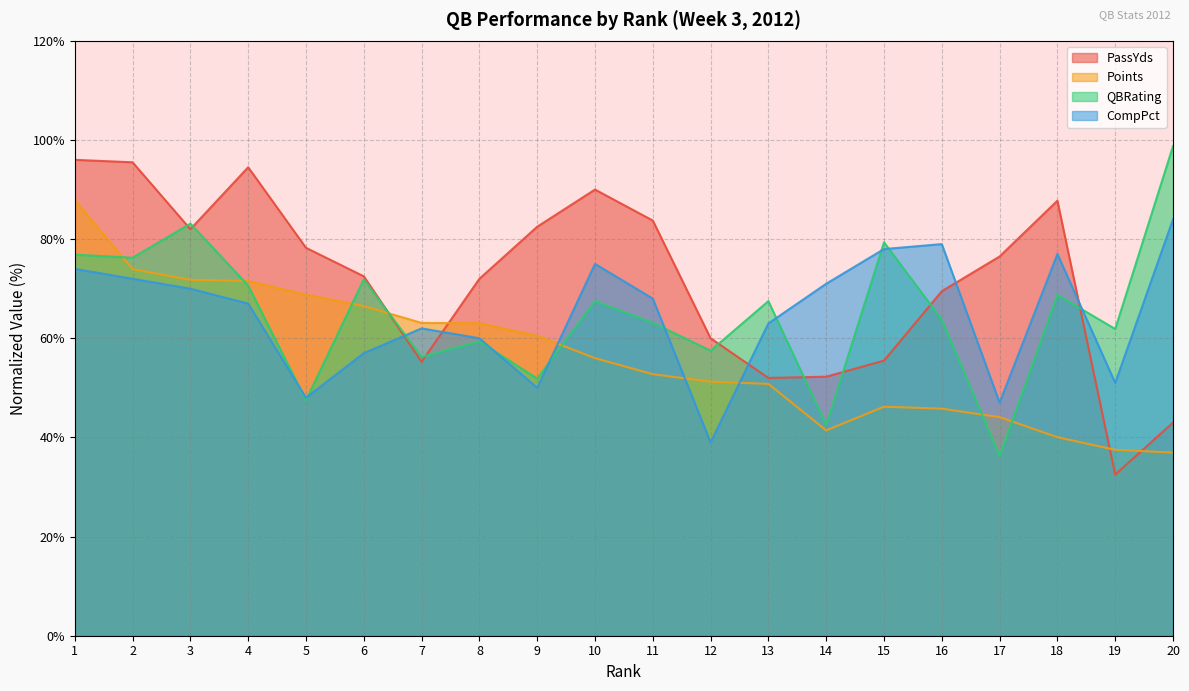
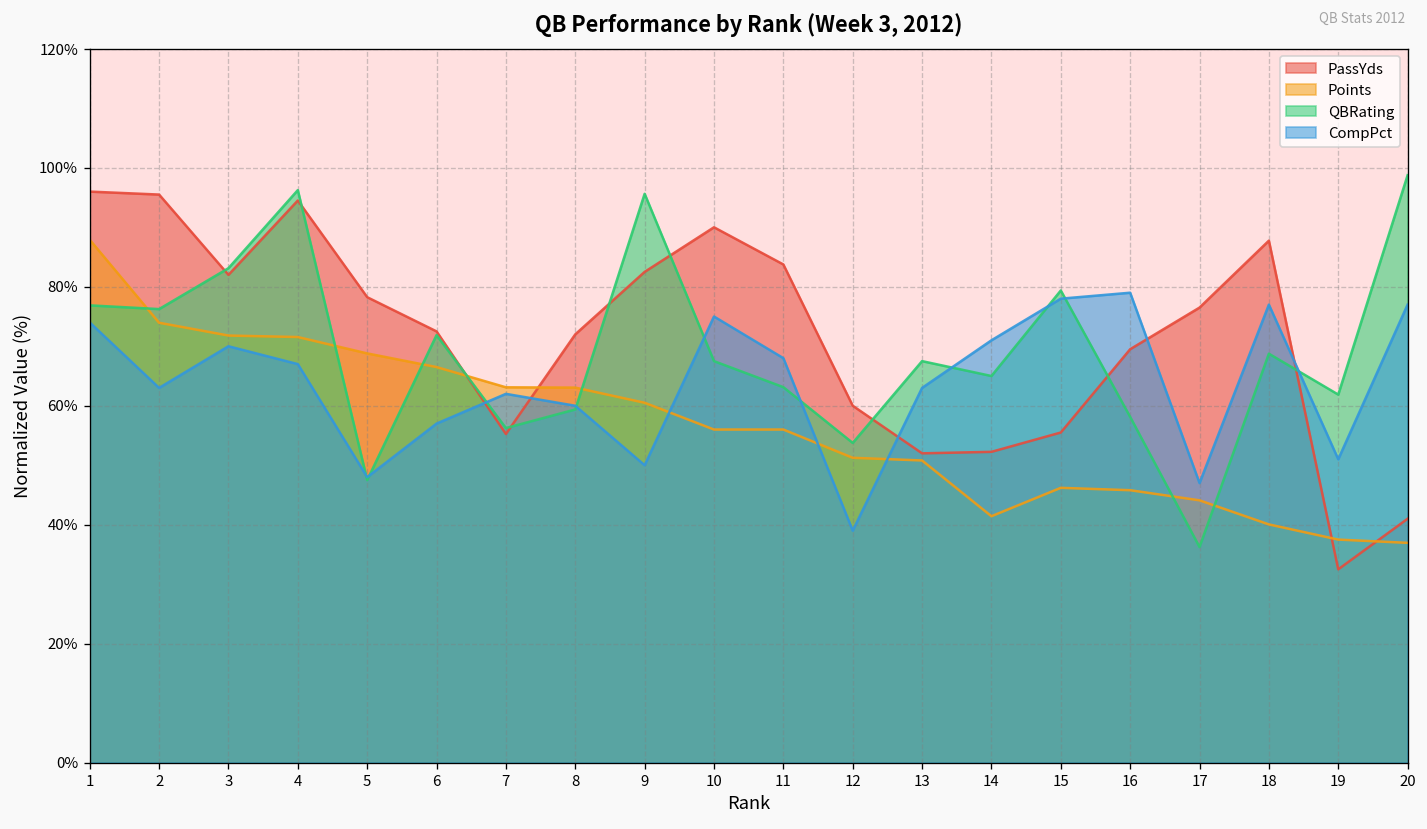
  {
    "PassYds": {
      "1": "96%",
      "2": "96%",
      "3": "82%",
      "4": "95%",
      "5": "78%",
      "6": "73%",
      "7": "55%",
      "8": "72%",
      "9": "83%",
      "10": "90%",
      "11": "84%",
      "12": "60%",
      "13": "52%",
      "14": "52%",
      "15": "56%",
      "16": "70%",
      "17": "77%",
      "18": "88%",
      "19": "33%",
-     "20": "43%"
+     "20": "41%"
    },
    "Points": {
      "1": "88%",
      "2": "74%",
      "3": "72%",
      "4": "72%",
      "5": "69%",
      "6": "67%",
      "7": "63%",
      "8": "63%",
      "9": "61%",
      "10": "56%",
-     "11": "53%",
+     "11": "56%",
      "12": "51%",
      "13": "51%",
      "14": "41%",
      "15": "46%",
      "16": "46%",
      "17": "44%",
      "18": "40%",
      "19": "38%",
      "20": "37%"
    },
    "QBRating": {
      "1": "77%",
      "2": "76%",
      "3": "83%",
-     "4": "71%",
+     "4": "96%",
      "6": "72%",
      "7": "56%",
      "8": "59%",
-     "9": "52%",
+     "9": "96%",
      "10": "68%",
      "11": "63%",
-     "12": "57%",
+     "12": "54%",
      "13": "68%",
-     "14": "43%",
+     "14": "65%",
      "15": "79%",
-     "16": "64%",
+     "16": "58%",
      "17": "36%",
      "18": "69%",
      "19": "62%",
      "20": "99%"
    },
    "CompPct": {
      "1": "74%",
-     "2": "72%",
+     "2": "63%",
      "3": "70%",
      "4": "67%",
      "6": "57%",
      "7": "62%",
      "8": "60%",
      "9": "50%",
      "10": "75%",
      "11": "68%",
      "12": "39%",
      "13": "63%",
      "14": "71%",
      "15": "78%",
      "16": "79%",
      "17": "47%",
      "18": "77%",
      "19": "51%",
-     "20": "84%"
+     "20": "77%"
    }
  }
